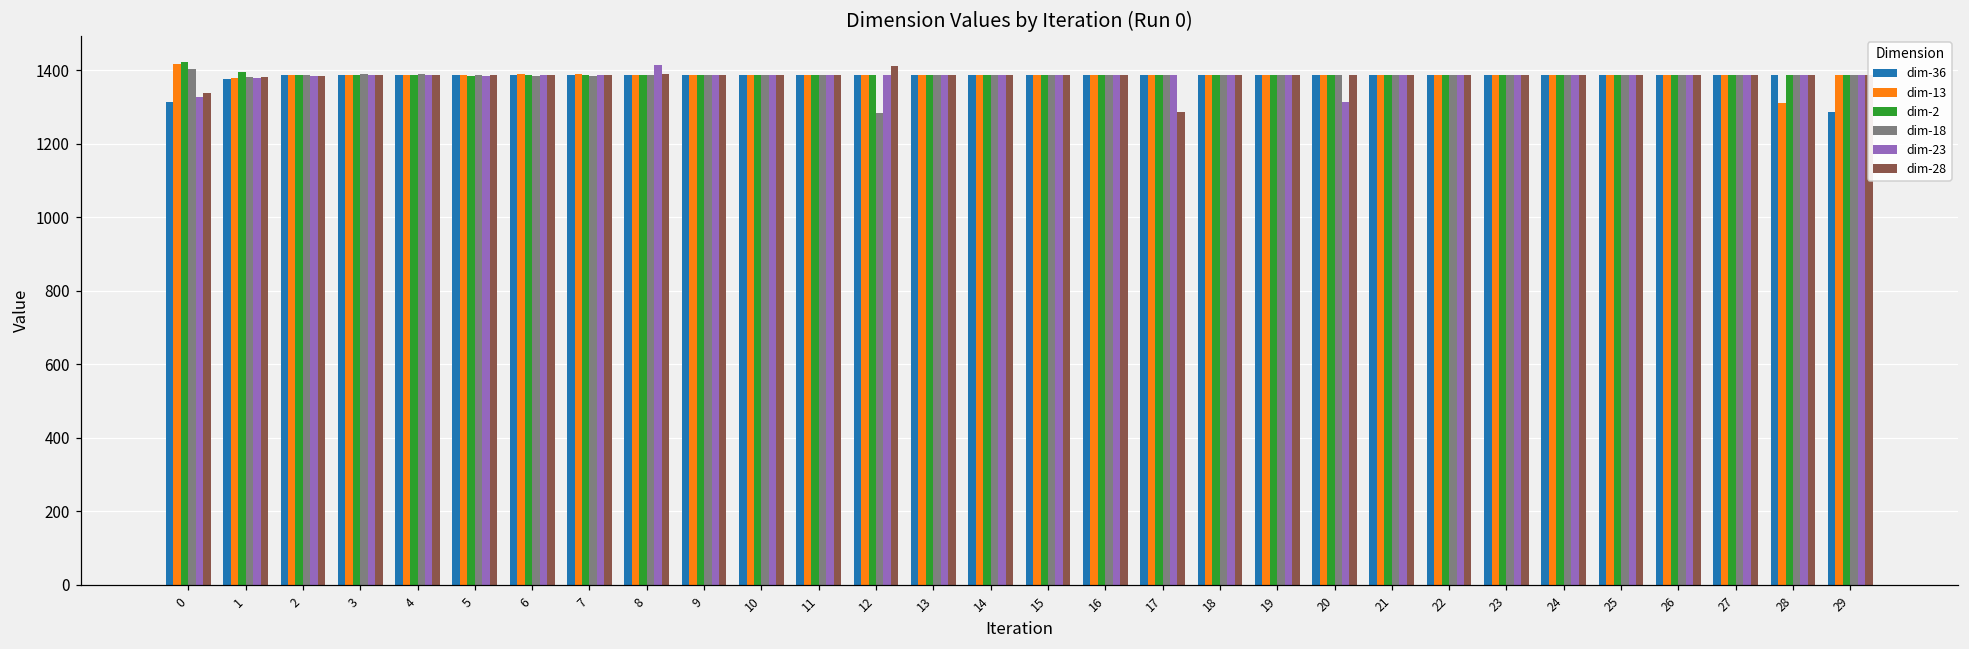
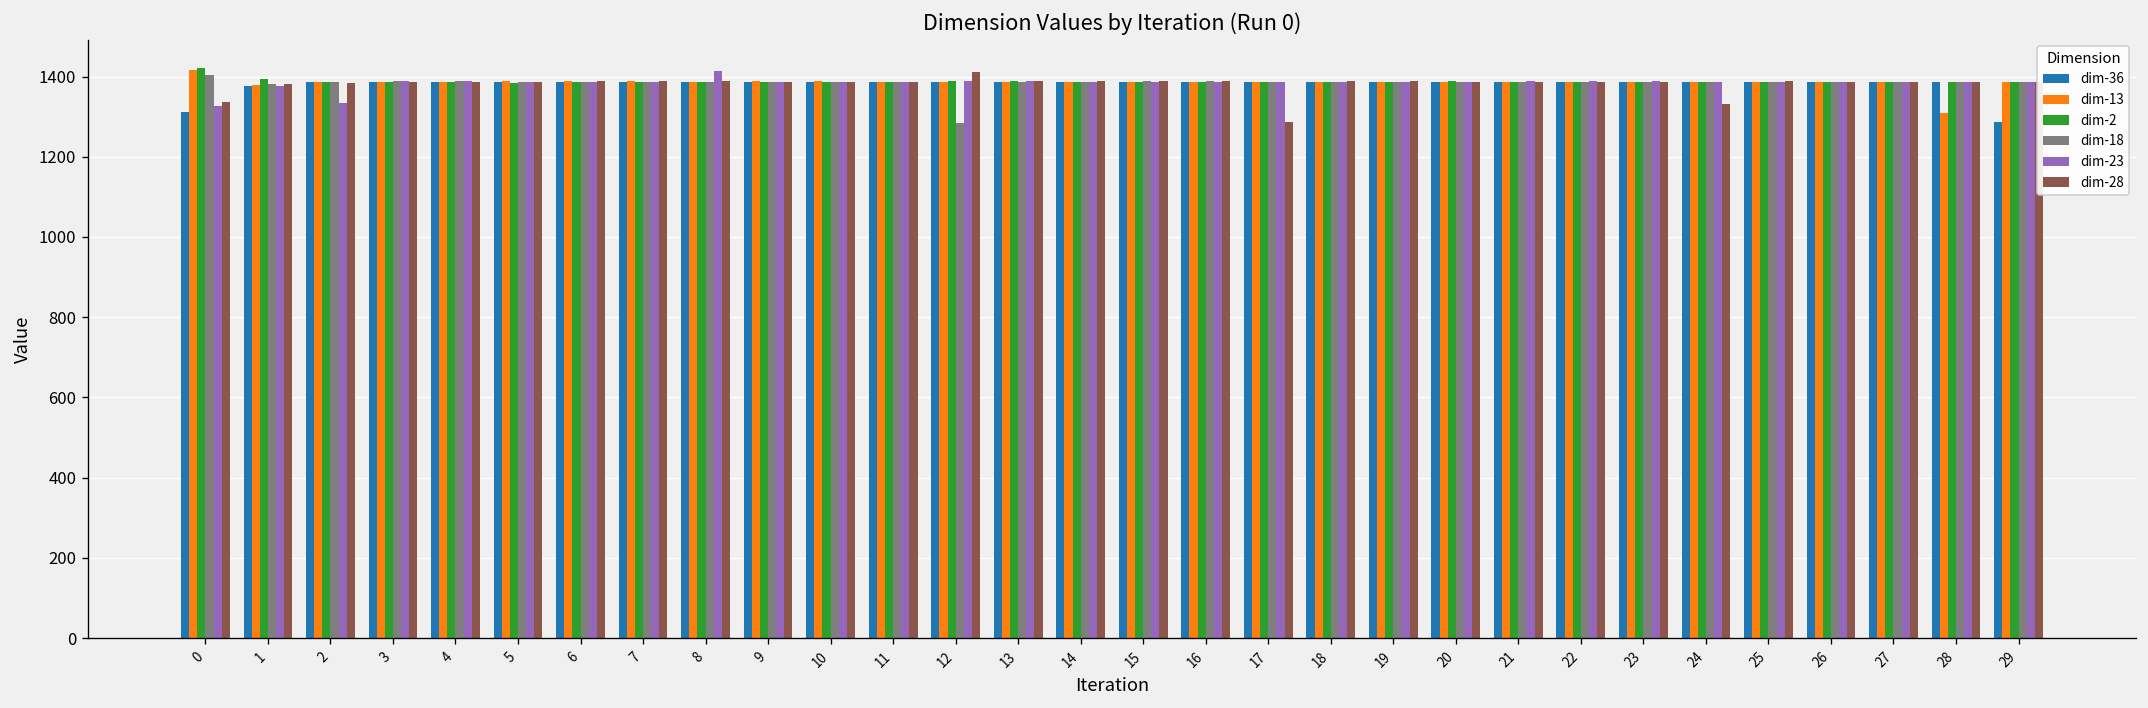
  {
    "dim-36": {
      "0": 1310,
      "1": 1380,
      "2": 1390,
      "3": 1390,
      "4": 1390,
      "5": 1390,
      "6": 1390,
      "7": 1390,
      "8": 1390,
      "9": 1390,
      "10": 1390,
      "11": 1390,
      "12": 1390,
      "13": 1390,
      "14": 1390,
      "15": 1390,
      "16": 1390,
      "17": 1390,
      "18": 1390,
      "19": 1390,
      "20": 1390,
      "21": 1390,
      "22": 1390,
      "23": 1390,
      "24": 1390,
      "25": 1390,
      "26": 1390,
      "27": 1390,
      "28": 1390,
      "29": 1290
    },
    "dim-13": {
      "0": 1420,
      "1": 1380,
      "2": 1390,
      "3": 1390,
      "4": 1390,
      "5": 1390,
      "6": 1390,
      "7": 1390,
      "8": 1390,
      "9": 1390,
      "10": 1390,
      "11": 1390,
      "12": 1390,
      "13": 1390,
      "14": 1390,
      "15": 1390,
      "16": 1390,
      "17": 1390,
      "18": 1390,
      "19": 1390,
      "20": 1390,
      "21": 1390,
      "22": 1390,
      "23": 1390,
      "24": 1390,
      "25": 1390,
      "26": 1390,
      "27": 1390,
      "28": 1310,
      "29": 1390
    },
    "dim-2": {
      "0": 1420,
      "1": 1390,
      "2": 1390,
      "3": 1390,
      "4": 1390,
      "5": 1380,
      "6": 1390,
      "7": 1390,
      "8": 1390,
      "9": 1390,
      "10": 1390,
      "11": 1390,
      "12": 1390,
      "13": 1390,
      "14": 1390,
      "15": 1390,
      "16": 1390,
      "17": 1390,
      "18": 1390,
      "19": 1390,
      "20": 1390,
      "21": 1390,
      "22": 1390,
      "23": 1390,
      "24": 1390,
      "25": 1390,
      "26": 1390,
      "27": 1390,
      "28": 1390,
      "29": 1390
    },
    "dim-18": {
      "0": 1400,
      "1": 1380,
      "2": 1390,
      "3": 1390,
      "4": 1390,
      "5": 1390,
      "6": 1390,
      "7": 1390,
      "8": 1390,
      "9": 1390,
      "10": 1390,
      "11": 1390,
      "12": 1280,
      "13": 1390,
      "14": 1390,
      "15": 1390,
      "16": 1390,
      "17": 1390,
      "18": 1390,
      "19": 1390,
      "20": 1390,
      "21": 1390,
      "22": 1390,
      "23": 1390,
      "24": 1390,
      "25": 1390,
      "26": 1390,
      "27": 1390,
      "28": 1390,
      "29": 1390
    },
    "dim-23": {
      "0": 1330,
      "1": 1380,
-     "2": 1380,
+     "2": 1330,
      "3": 1390,
      "4": 1390,
      "5": 1390,
      "6": 1390,
      "7": 1390,
      "8": 1410,
      "9": 1390,
      "10": 1390,
      "11": 1390,
      "12": 1390,
      "13": 1390,
      "14": 1390,
      "15": 1390,
      "16": 1390,
      "17": 1390,
      "18": 1390,
      "19": 1390,
-     "20": 1310,
+     "20": 1390,
      "21": 1390,
      "22": 1390,
      "23": 1390,
      "24": 1390,
      "25": 1390,
      "26": 1390,
      "27": 1390,
      "28": 1390,
      "29": 1390
    },
    "dim-28": {
      "0": 1340,
      "1": 1380,
      "2": 1380,
      "3": 1390,
      "4": 1390,
      "5": 1390,
      "6": 1390,
      "7": 1390,
      "8": 1390,
      "9": 1390,
      "10": 1390,
      "11": 1390,
      "12": 1410,
      "13": 1390,
      "14": 1390,
      "15": 1390,
      "16": 1390,
      "17": 1290,
      "18": 1390,
      "19": 1390,
      "20": 1390,
      "21": 1390,
      "22": 1390,
      "23": 1390,
-     "24": 1390,
+     "24": 1330,
      "25": 1390,
      "26": 1390,
      "27": 1390,
      "28": 1390
    }
  }
